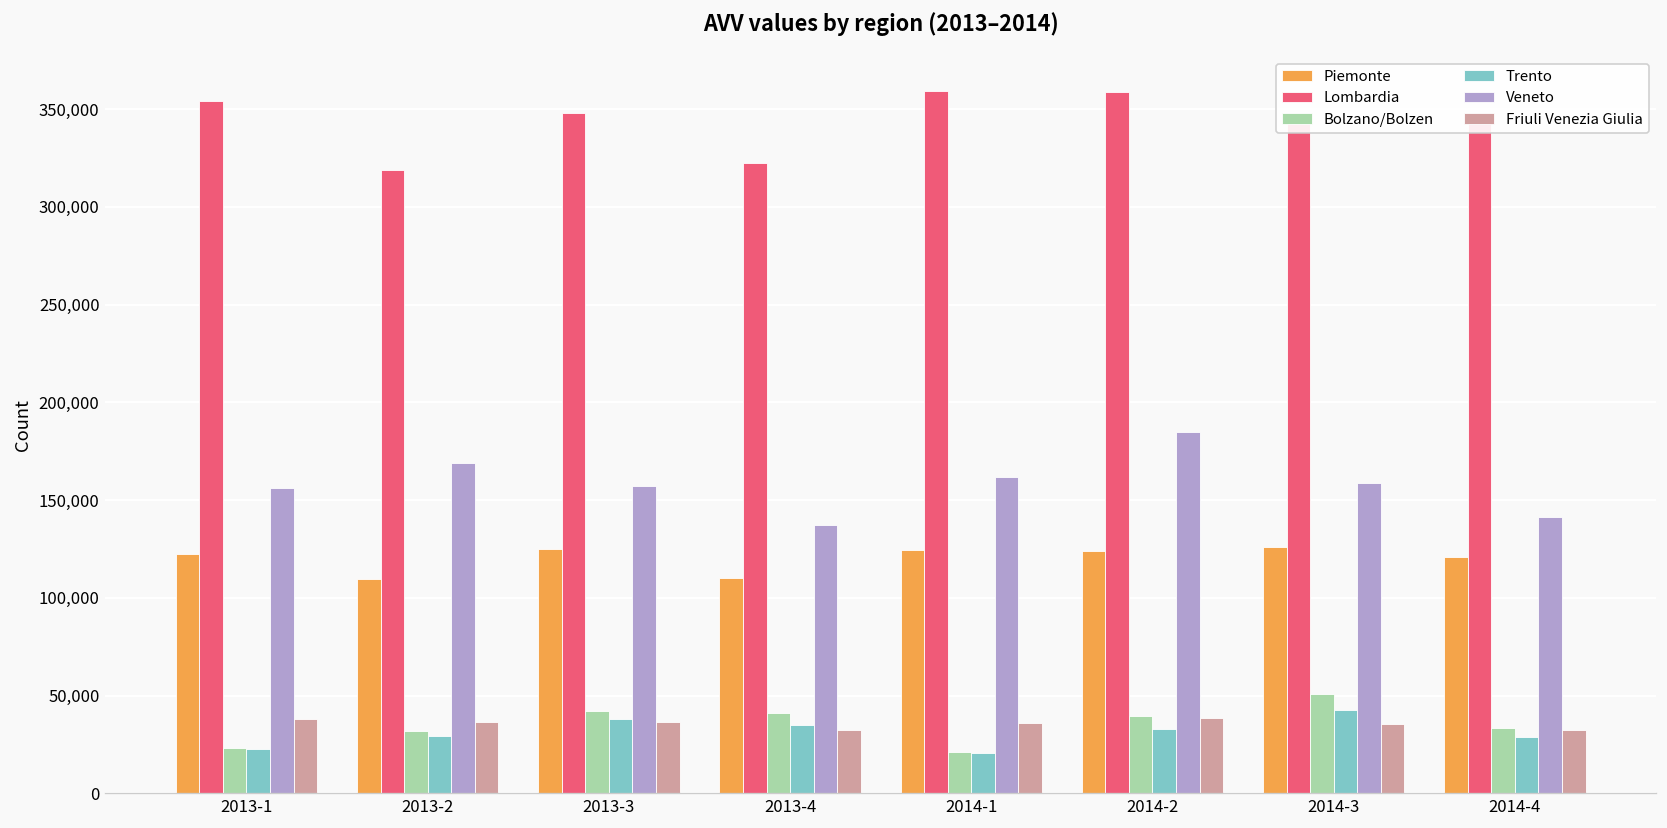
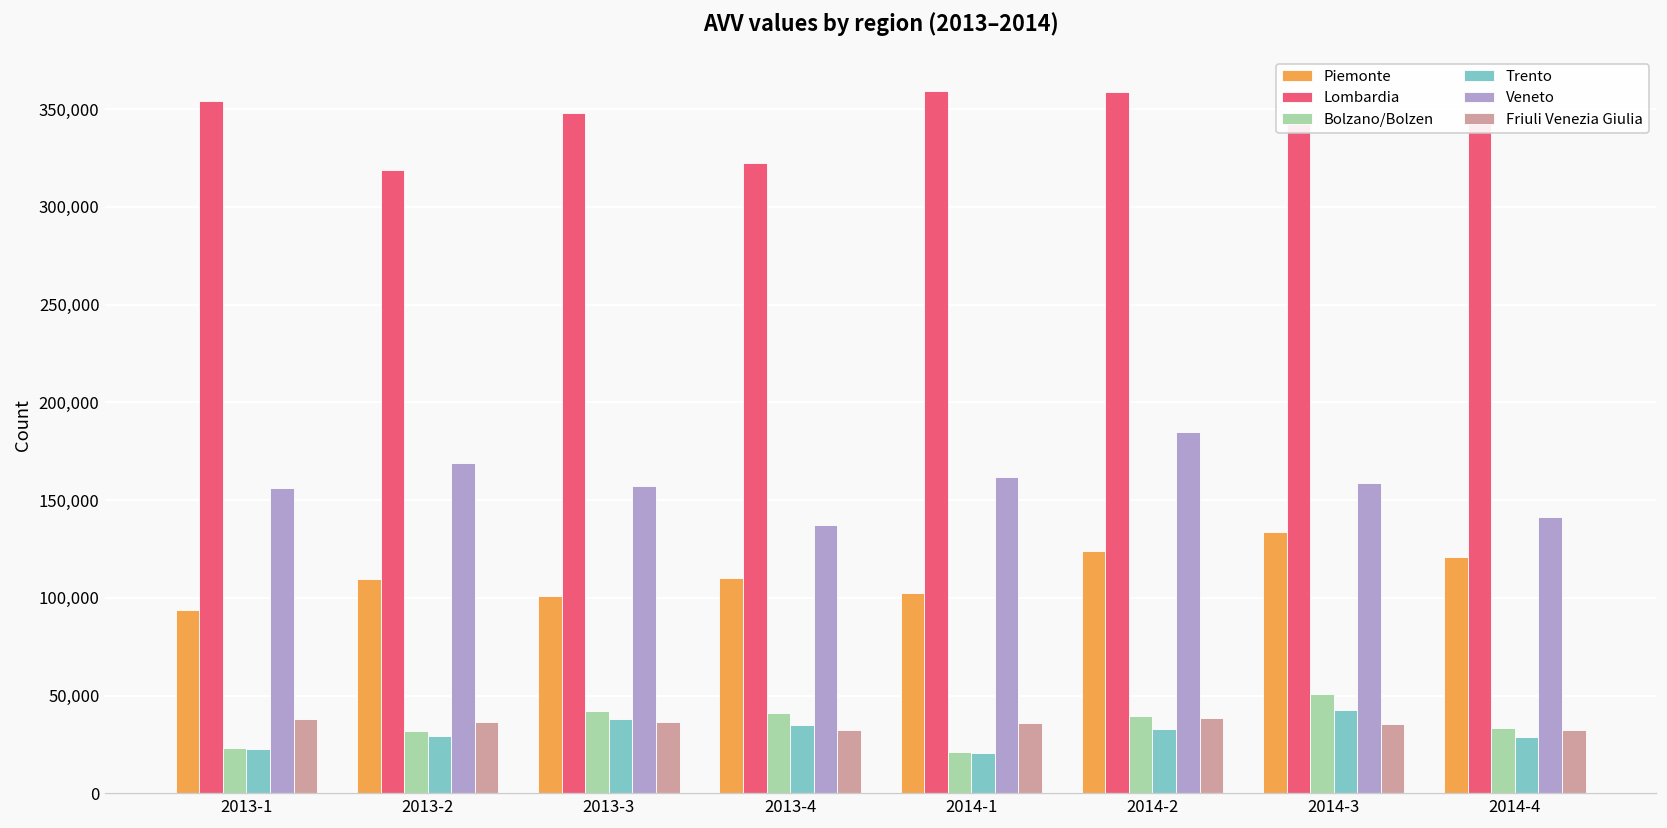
  {
    "Piemonte": {
-     "2013-1": "122,000",
+     "2013-1": "94,000",
      "2013-2": "110,000",
-     "2013-3": "125,000",
+     "2013-3": "101,000",
      "2013-4": "110,000",
-     "2014-1": "124,000",
+     "2014-1": "102,000",
      "2014-2": "124,000",
-     "2014-3": "126,000",
+     "2014-3": "133,000",
      "2014-4": "121,000"
    },
    "Lombardia": {
      "2013-1": "354,000",
      "2013-2": "319,000",
      "2013-3": "348,000",
      "2013-4": "323,000",
      "2014-1": "359,000",
      "2014-2": "359,000"
    }
  }
